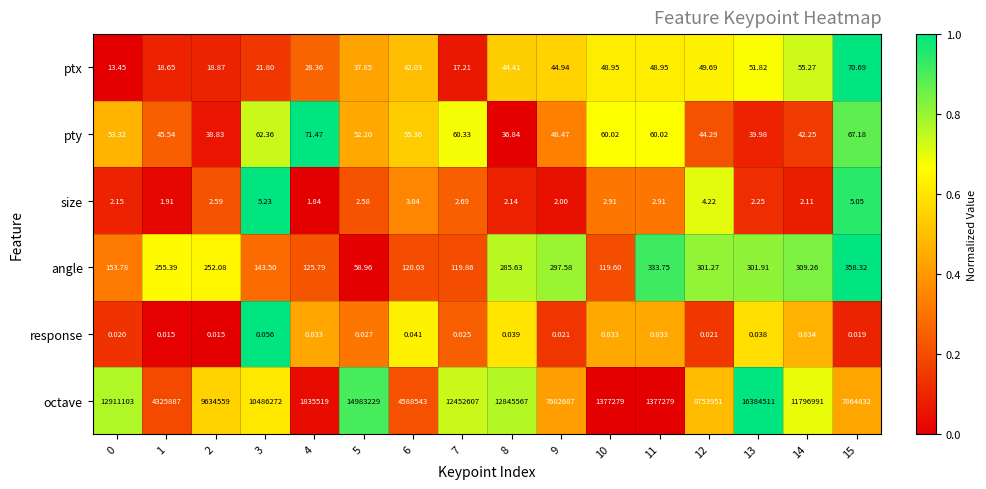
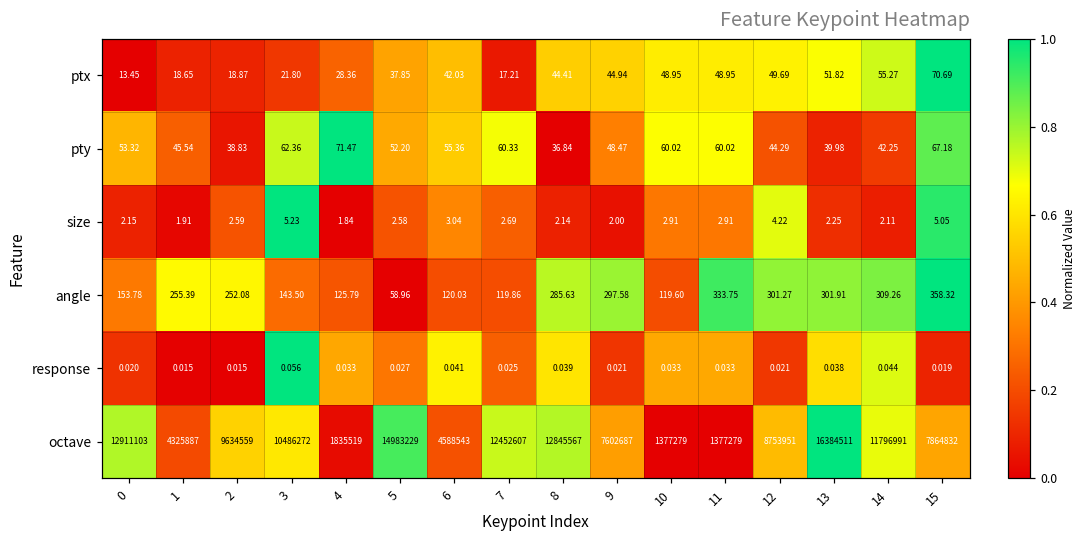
  {
    "ptx": {
      "0": 13.45,
      "1": 18.65,
      "2": 18.87,
      "3": 21.80,
      "4": 28.36,
      "5": 37.85,
      "6": 42.03,
      "7": 17.21,
      "8": 44.41,
      "9": 44.94,
      "10": 48.95,
      "11": 48.95,
      "12": 49.69,
      "13": 51.82,
      "14": 55.27,
      "15": 70.69
    },
    "pty": {
      "0": 53.32,
      "1": 45.54,
      "2": 38.83,
      "3": 62.36,
      "4": 71.47,
      "5": 52.20,
      "6": 55.36,
      "7": 60.33,
      "8": 36.84,
      "9": 48.47,
      "10": 60.02,
      "11": 60.02,
      "12": 44.29,
      "13": 39.98,
      "14": 42.25,
      "15": 67.18
    },
    "size": {
      "0": 2.15,
      "1": 1.91,
      "2": 2.59,
      "3": 5.23,
      "4": 1.84,
      "5": 2.58,
      "6": 3.04,
      "7": 2.69,
      "8": 2.14,
      "9": 2.00,
      "10": 2.91,
      "11": 2.91,
      "12": 4.22,
      "13": 2.25,
      "14": 2.11,
      "15": 5.05
    },
    "angle": {
      "0": 153.78,
      "1": 255.39,
      "2": 252.08,
      "3": 143.50,
      "4": 125.79,
      "5": 58.96,
      "6": 120.03,
      "7": 119.86,
      "8": 285.63,
      "9": 297.58,
      "10": 119.60,
      "11": 333.75,
      "12": 301.27,
      "13": 301.91,
      "14": 309.26,
      "15": 358.32
    },
    "response": {
      "0": 0.020,
      "1": 0.015,
      "2": 0.015,
      "3": 0.056,
      "4": 0.033,
      "5": 0.027,
      "6": 0.041,
      "7": 0.025,
      "8": 0.039,
      "9": 0.021,
      "10": 0.033,
      "11": 0.033,
      "12": 0.021,
      "13": 0.038,
-     "14": 0.034,
+     "14": 0.044,
      "15": 0.019
    },
    "octave": {
      "0": 12911103,
      "1": 4325887,
      "2": 9634559,
      "3": 10486272,
      "4": 1835519,
      "5": 14983229,
      "6": 4588543,
      "7": 12452607,
      "8": 12845567,
      "9": 7602687,
      "10": 1377279,
      "11": 1377279,
      "12": 8753951,
      "13": 16384511,
      "14": 11796991,
      "15": 7864832
    }
  }
